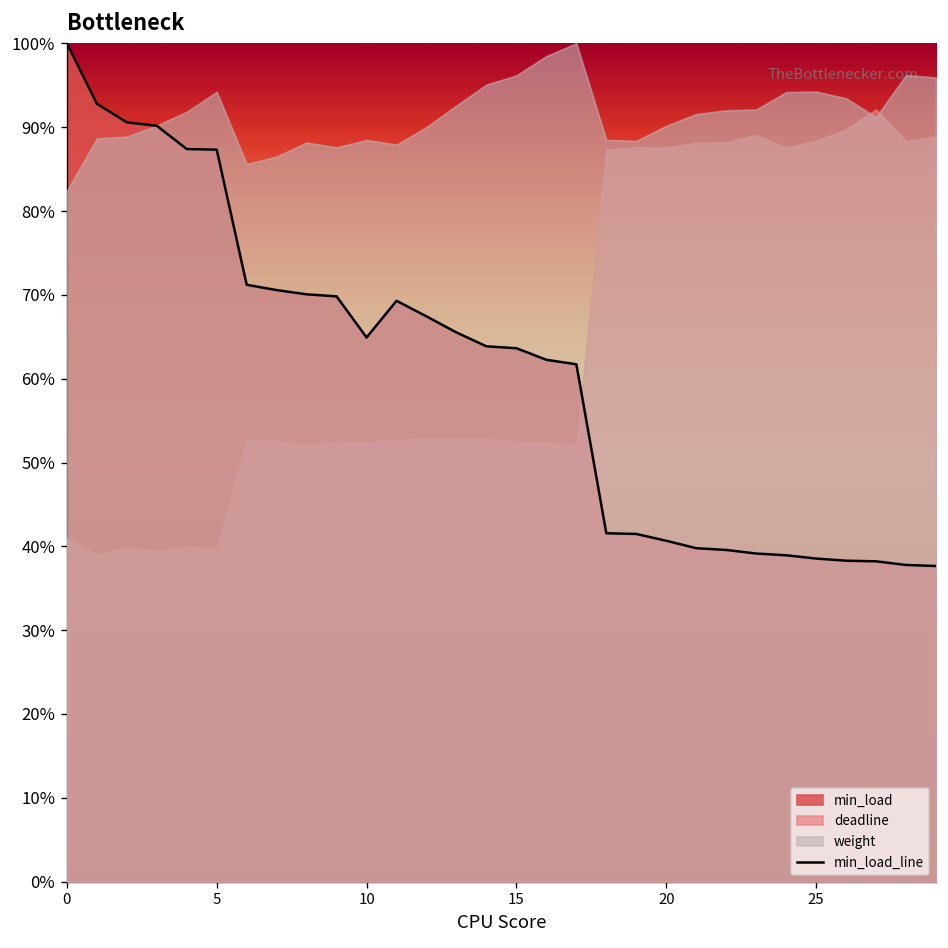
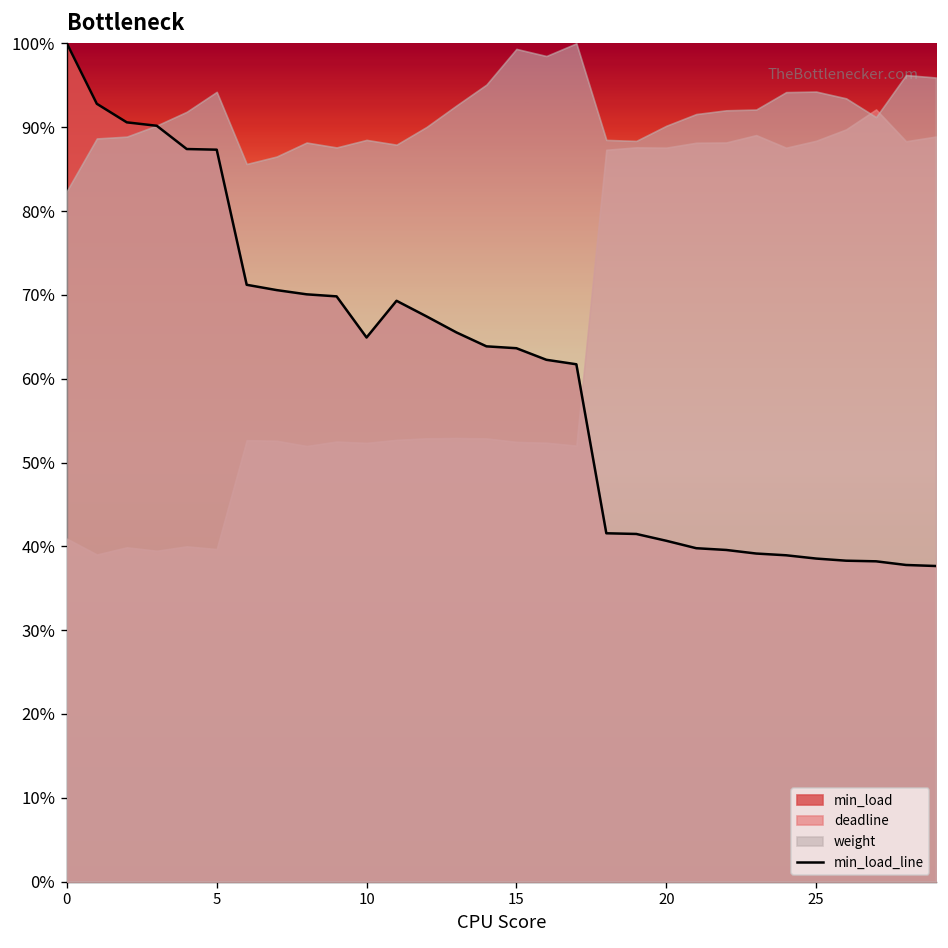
  {
    "min_load": {
      "0": "100%",
      "5": "87%",
      "10": "65%",
      "15": "64%",
      "20": "41%",
      "25": "39%"
    },
    "deadline": {
      "0": "41%",
      "5": "40%",
      "10": "52%",
      "15": "52%",
      "20": "88%",
      "25": "88%"
    },
    "weight": {
      "0": "82%",
      "5": "94%",
      "10": "88%",
-     "15": "96%",
+     "15": "99%",
      "20": "90%",
      "25": "94%"
    }
  }
